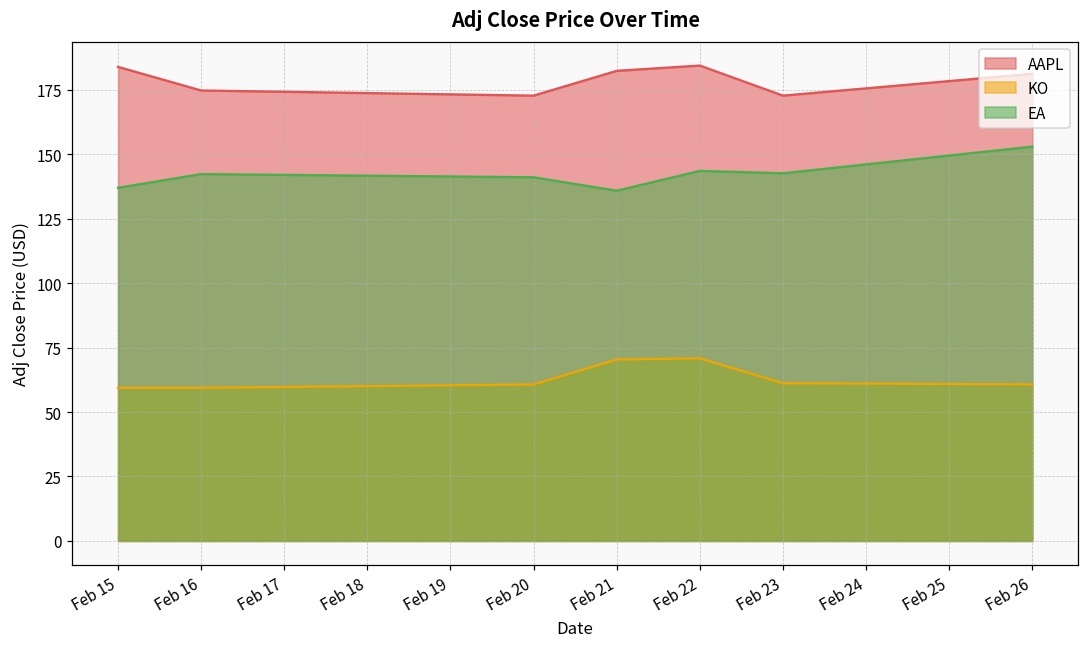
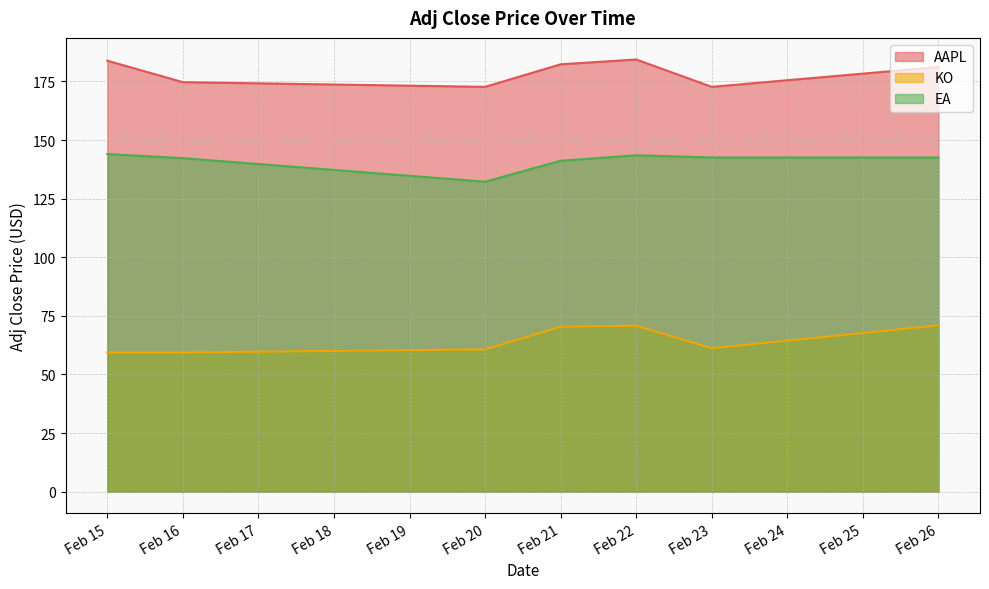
  {
    "AAPL": {
      "Feb 15": 184,
      "Feb 16": 175,
      "Feb 20": 173,
      "Feb 21": 182,
      "Feb 22": 184,
      "Feb 23": 173
    },
    "KO": {
      "Feb 15": 59,
      "Feb 16": 59,
      "Feb 20": 61,
      "Feb 21": 70,
      "Feb 22": 71,
      "Feb 23": 61,
-     "Feb 26": 61
+     "Feb 26": 71
    },
    "EA": {
-     "Feb 15": 137,
+     "Feb 15": 144,
      "Feb 16": 142,
-     "Feb 20": 141,
-     "Feb 21": 136,
+     "Feb 20": 132,
+     "Feb 21": 141,
      "Feb 22": 144,
      "Feb 23": 143,
-     "Feb 26": 153
+     "Feb 26": 143
    }
  }
